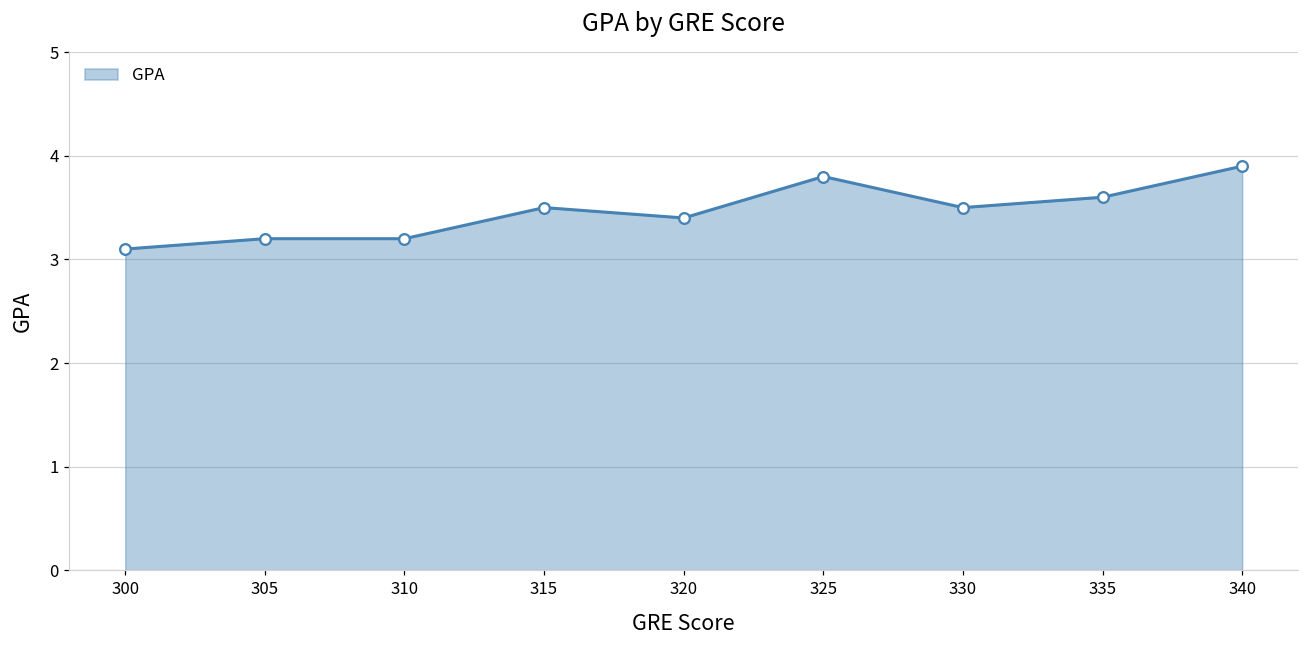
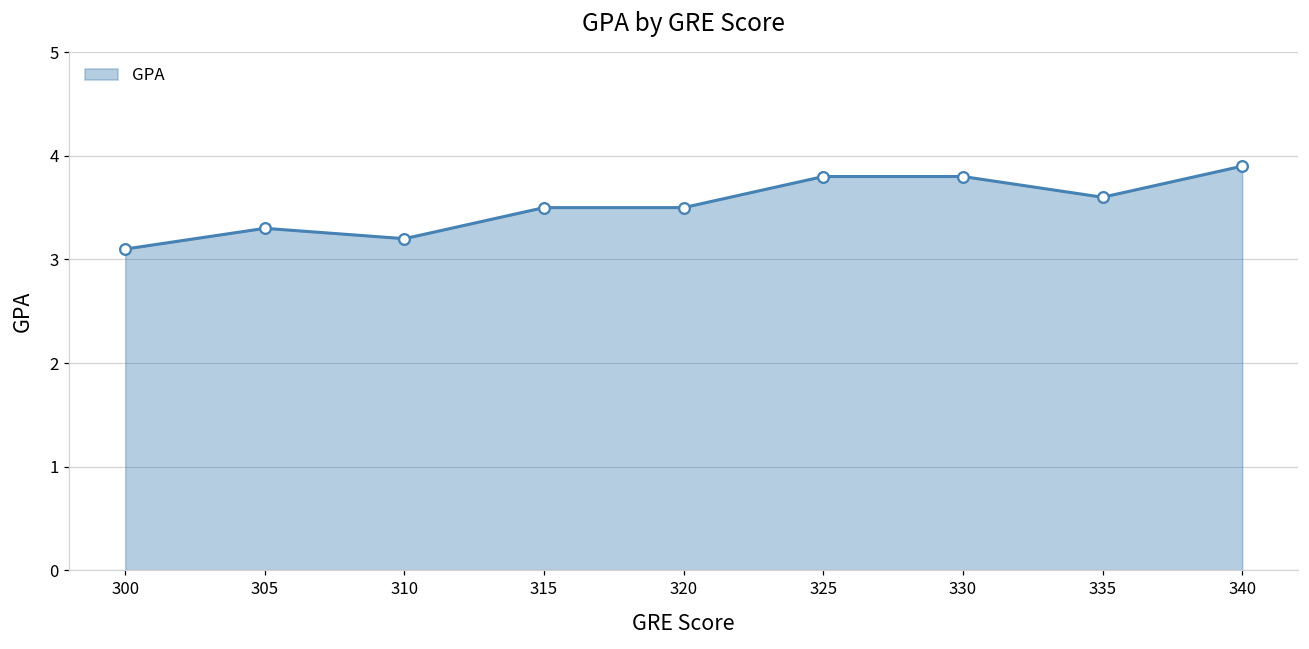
  {
    "300": 3.1,
-   "305": 3.2,
+   "305": 3.3,
    "310": 3.2,
    "315": 3.5,
-   "320": 3.4,
+   "320": 3.5,
    "325": 3.8,
-   "330": 3.5,
+   "330": 3.8,
    "335": 3.6,
    "340": 3.9
  }
